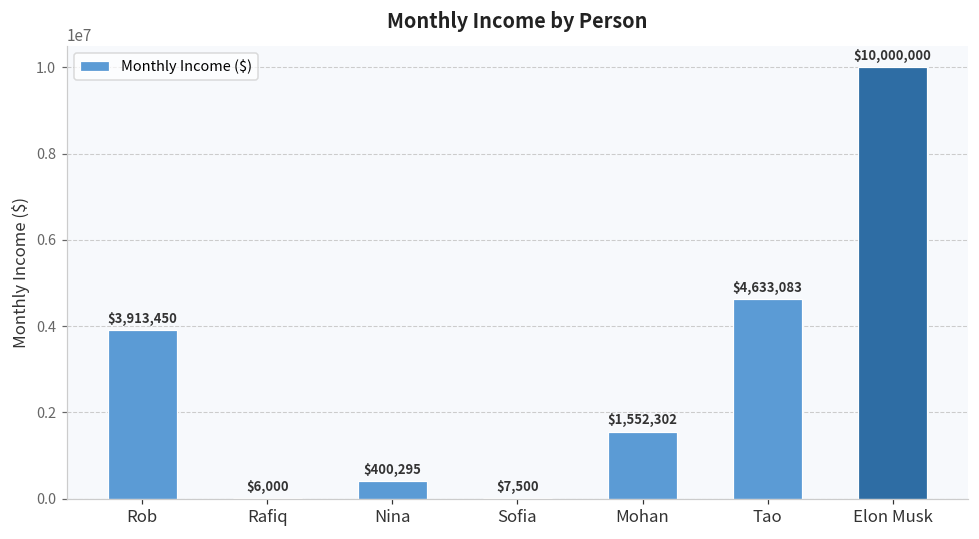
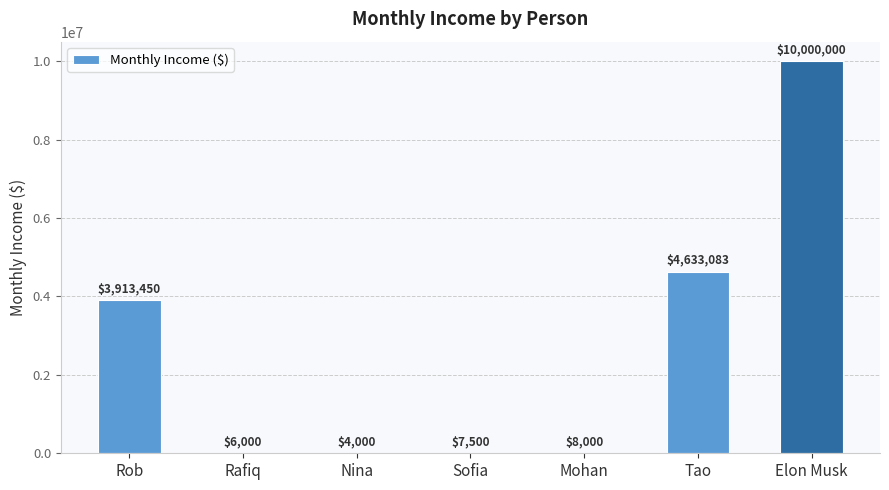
  {
    "Rob": "$3,913,450",
    "Rafiq": "$6,000",
-   "Nina": "$400,295",
+   "Nina": "$4,000",
    "Sofia": "$7,500",
-   "Mohan": "$1,552,302",
+   "Mohan": "$8,000",
    "Tao": "$4,633,083",
    "Elon Musk": "$10,000,000"
  }
